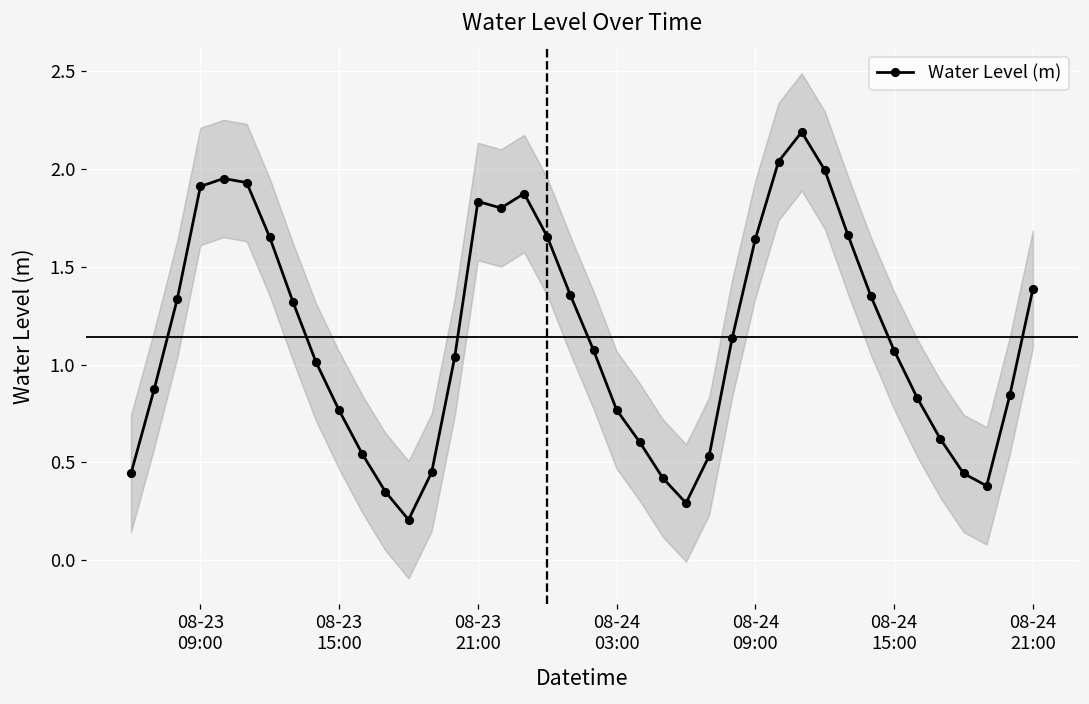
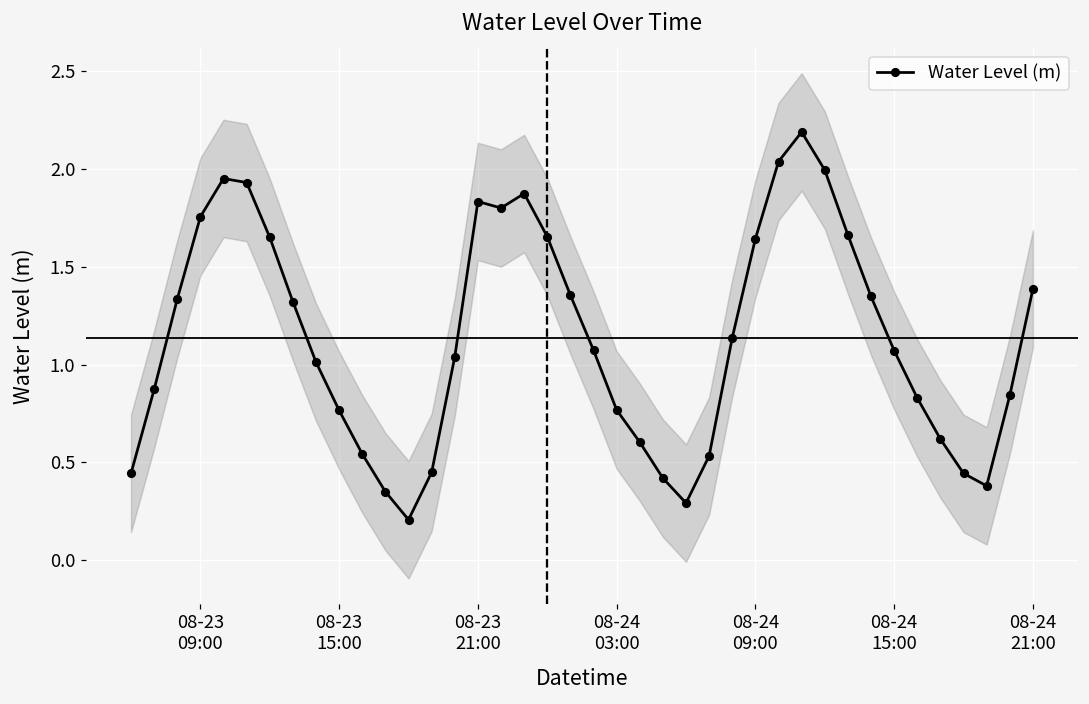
  {
    "Water Level (m)": {
-     "08-23 09:00": 1.91,
+     "08-23 09:00": 1.76,
      "08-23 15:00": 0.77,
      "08-23 21:00": 1.83,
      "08-24 03:00": 0.77,
      "08-24 09:00": 1.64,
      "08-24 15:00": 1.07,
      "08-24 21:00": 1.39
    }
  }
